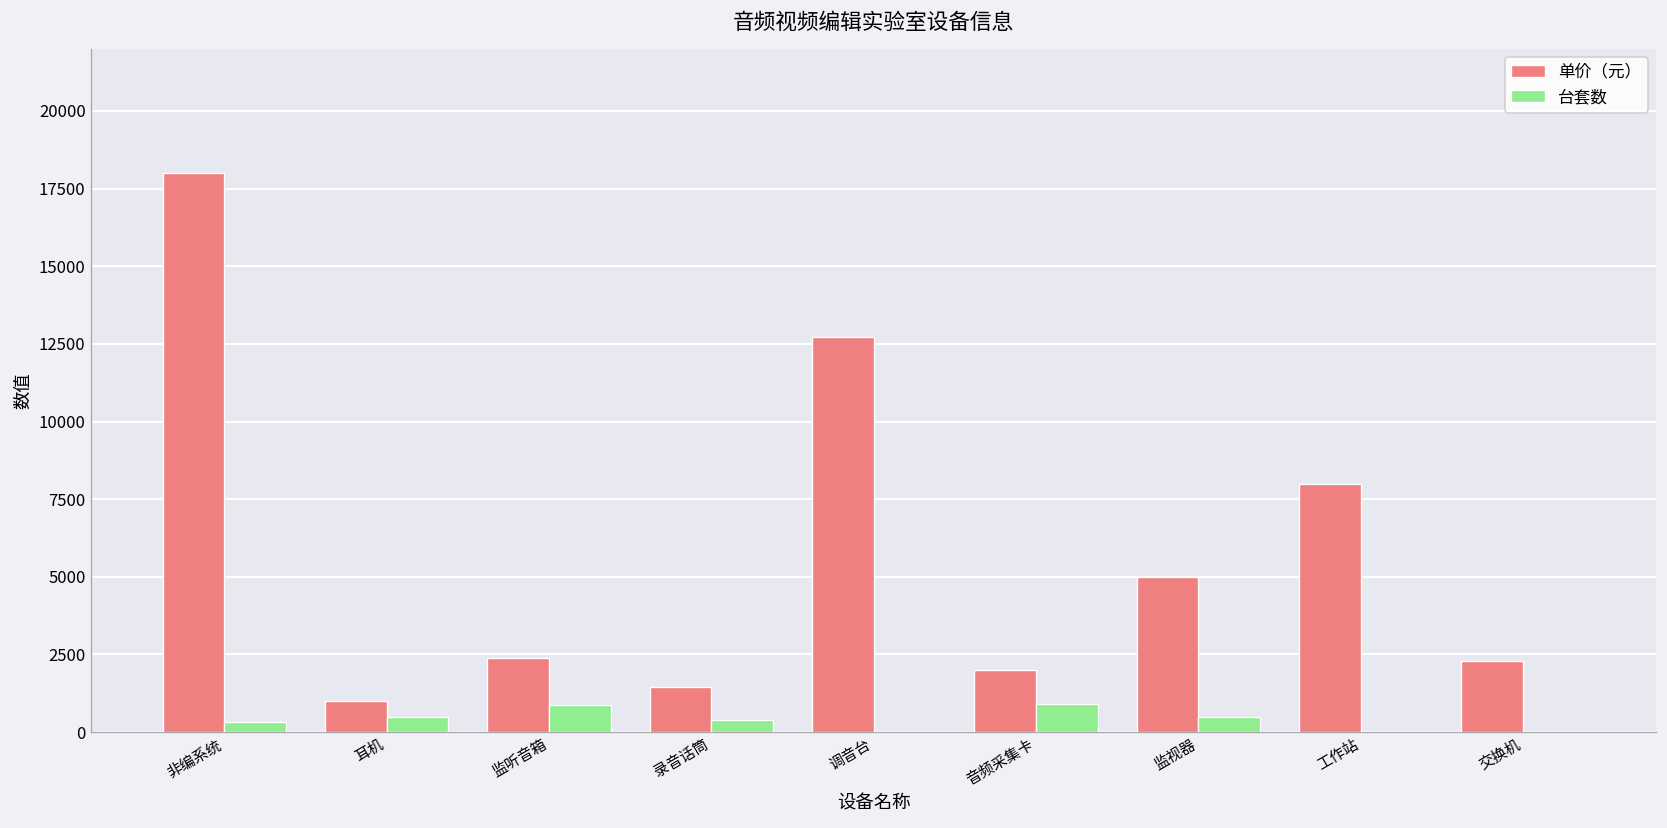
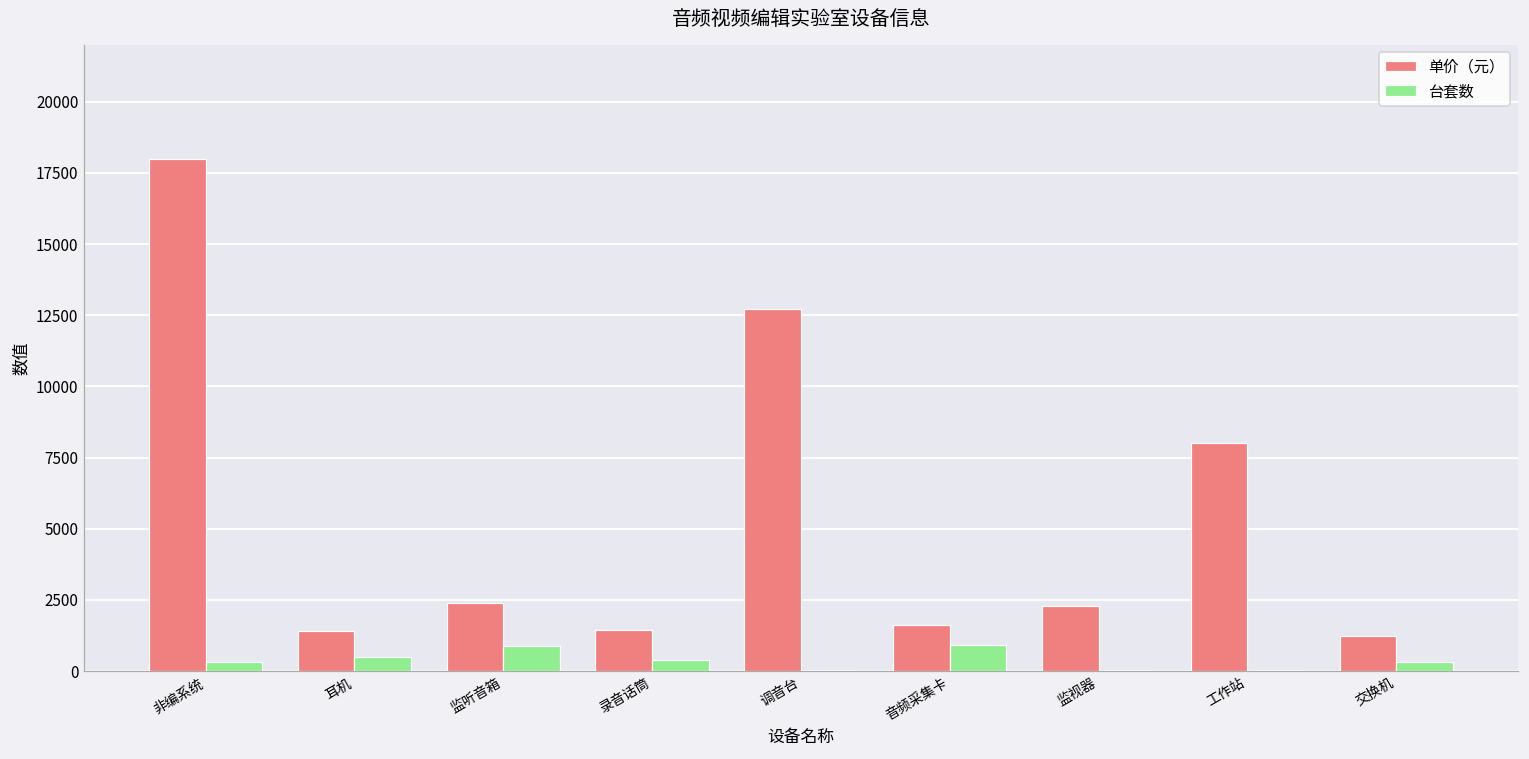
  {
    "单价（元）": {
      "非编系统": 18000,
-     "耳机": 1000,
+     "耳机": 1400,
      "监听音箱": 2400,
      "录音话筒": 1500,
      "调音台": 12700,
-     "音频采集卡": 2000,
-     "监视器": 5000,
+     "音频采集卡": 1600,
+     "监视器": 2300,
      "工作站": 8000,
-     "交换机": 2300
+     "交换机": 1200
    },
    "台套数": {
      "非编系统": 300,
      "耳机": 500,
      "监听音箱": 900,
      "录音话筒": 400,
      "音频采集卡": 900,
-     "监视器": 500,
-     "交换机": 0
+     "监视器": 0,
+     "交换机": 300
    }
  }
